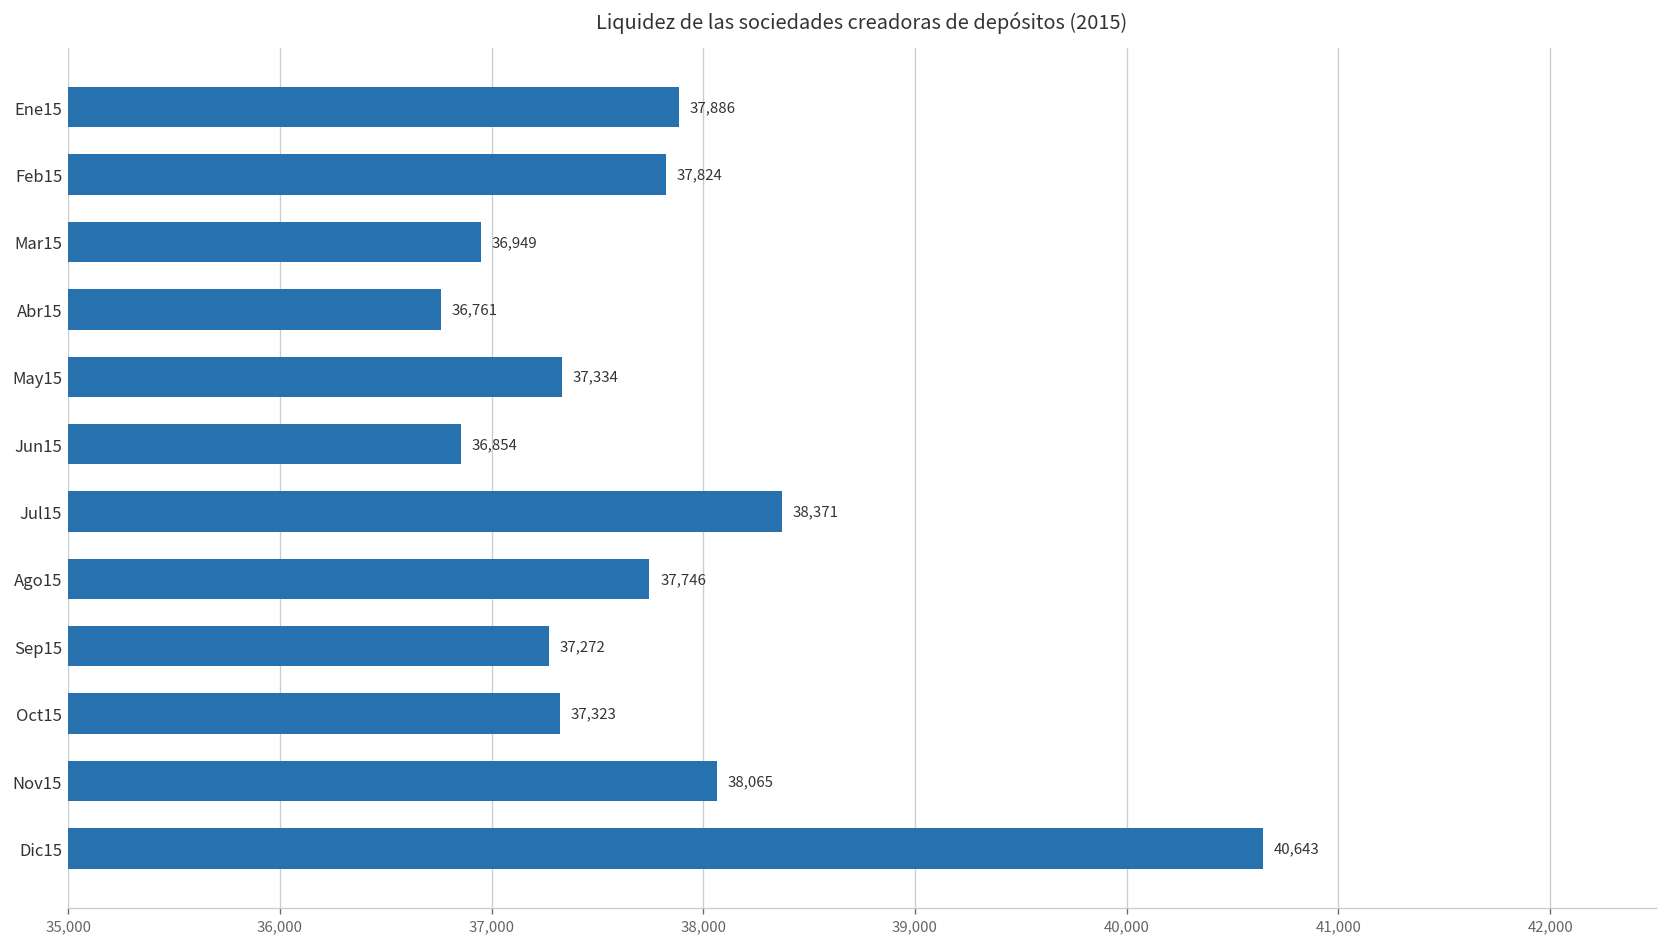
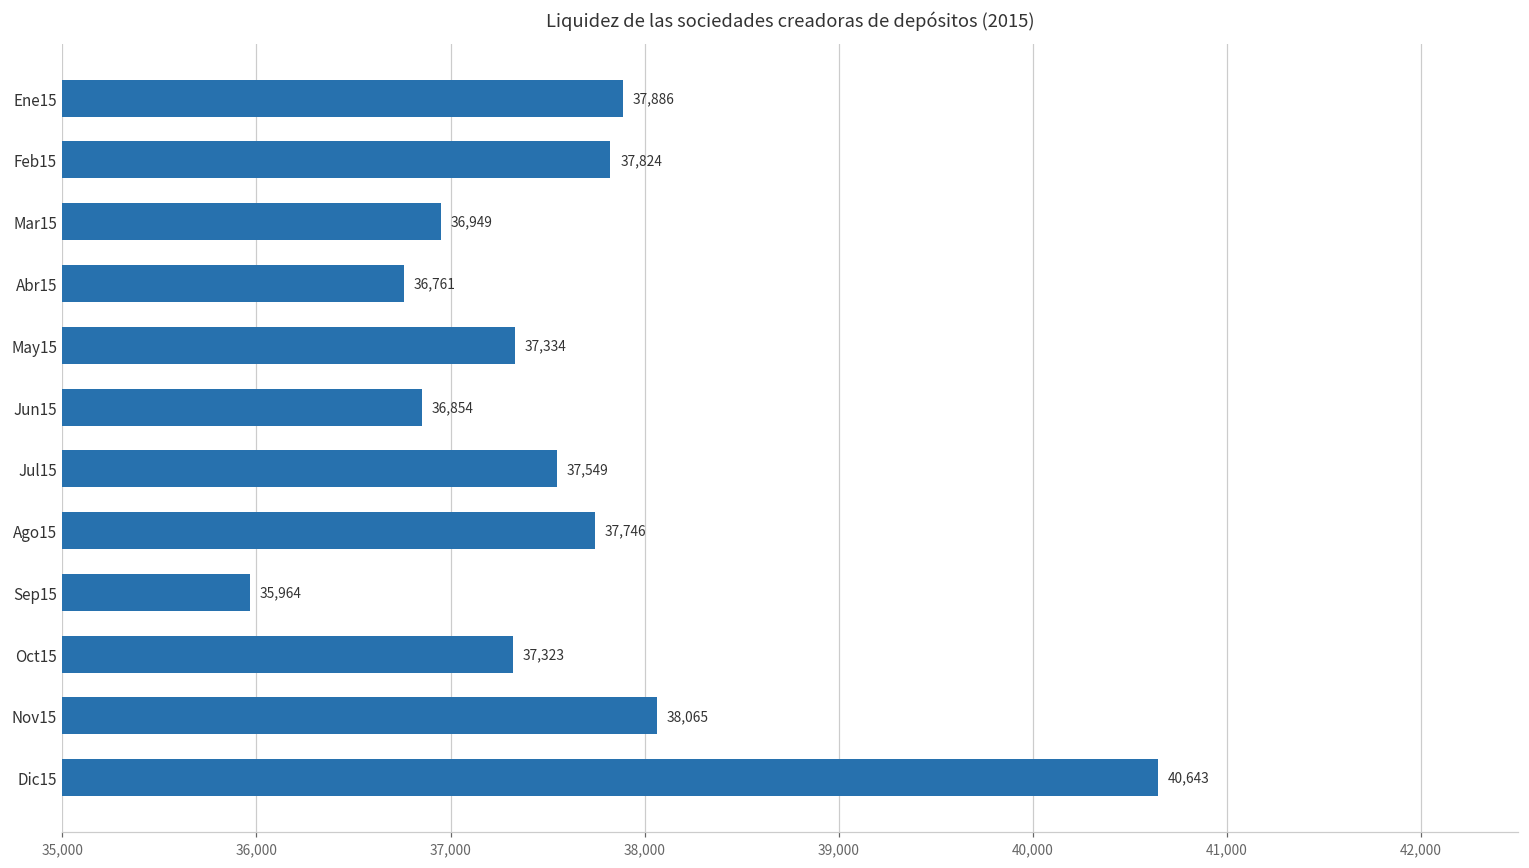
  {
    "Ene15": "37,886",
    "Feb15": "37,824",
    "Mar15": "36,949",
    "Abr15": "36,761",
    "May15": "37,334",
    "Jun15": "36,854",
-   "Jul15": "38,371",
+   "Jul15": "37,549",
    "Ago15": "37,746",
-   "Sep15": "37,272",
+   "Sep15": "35,964",
    "Oct15": "37,323",
    "Nov15": "38,065",
    "Dic15": "40,643"
  }
